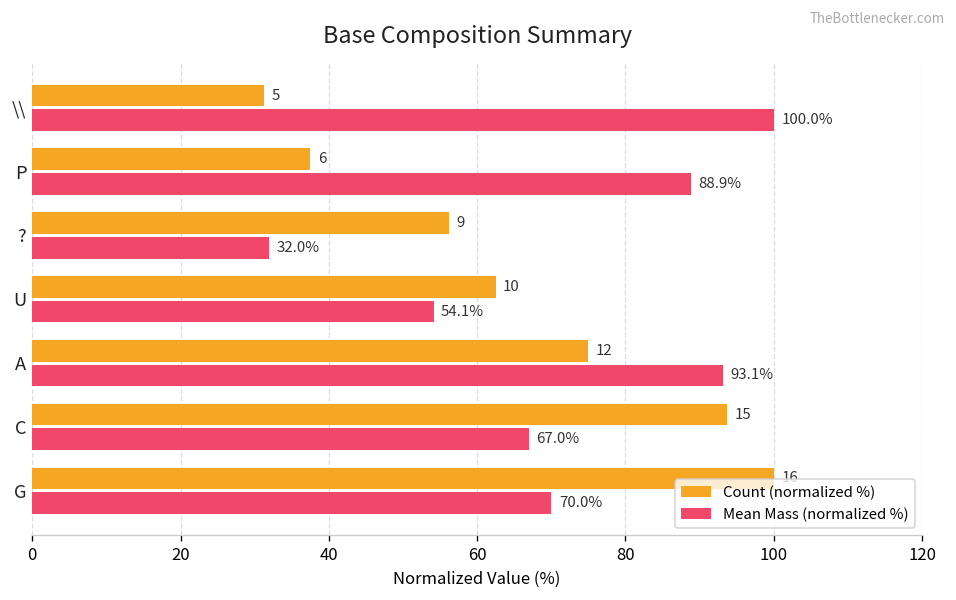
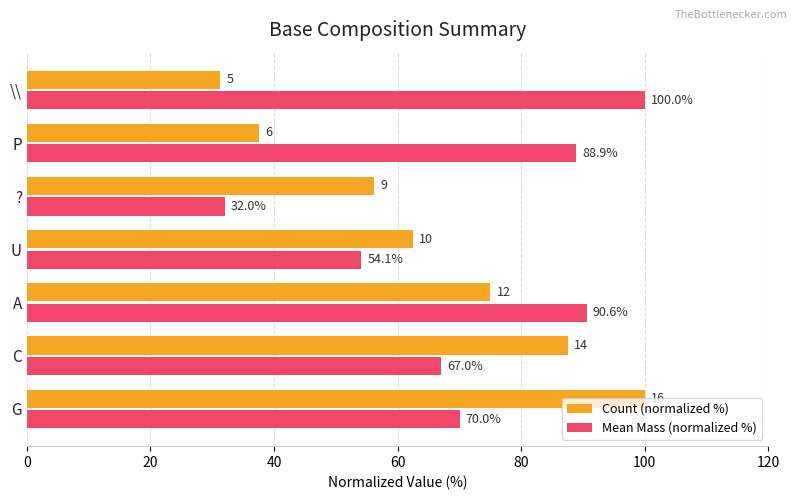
  {
    "Count (normalized %)": {
-     "C": "15"
+     "C": "14"
    },
    "Mean Mass (normalized %)": {
      "\\\\": "100.0%",
      "P": "88.9%",
      "?": "32.0%",
      "U": "54.1%",
-     "A": "93.1%",
+     "A": "90.6%",
      "C": "67.0%",
      "G": "70.0%"
    }
  }
